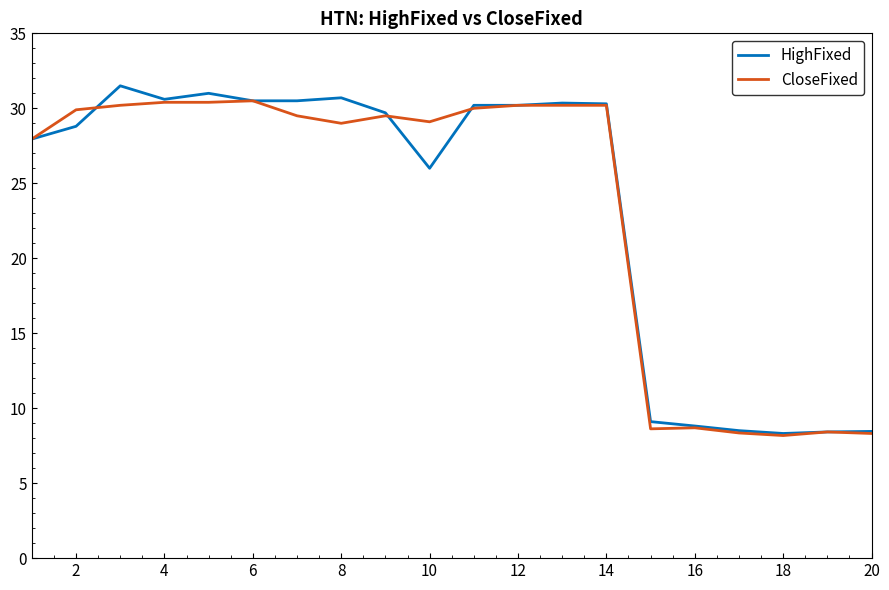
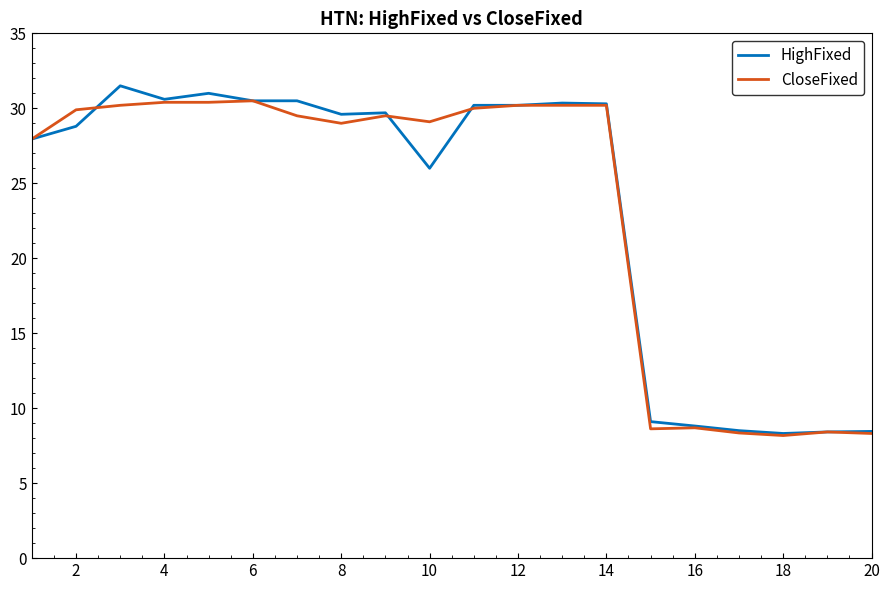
  {
    "HighFixed": {
      "2": 28.8,
      "4": 30.6,
-     "8": 30.7,
+     "8": 29.6,
      "10": 26.0
    },
    "CloseFixed": {
      "2": 29.9,
      "4": 30.4,
      "8": 29.0,
      "10": 29.1
    }
  }
